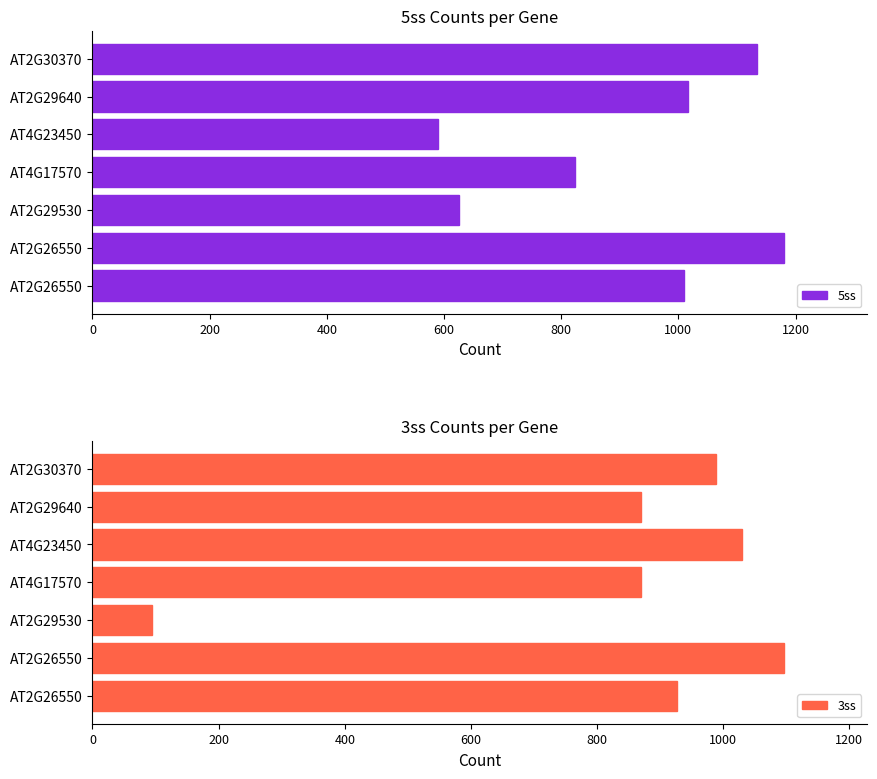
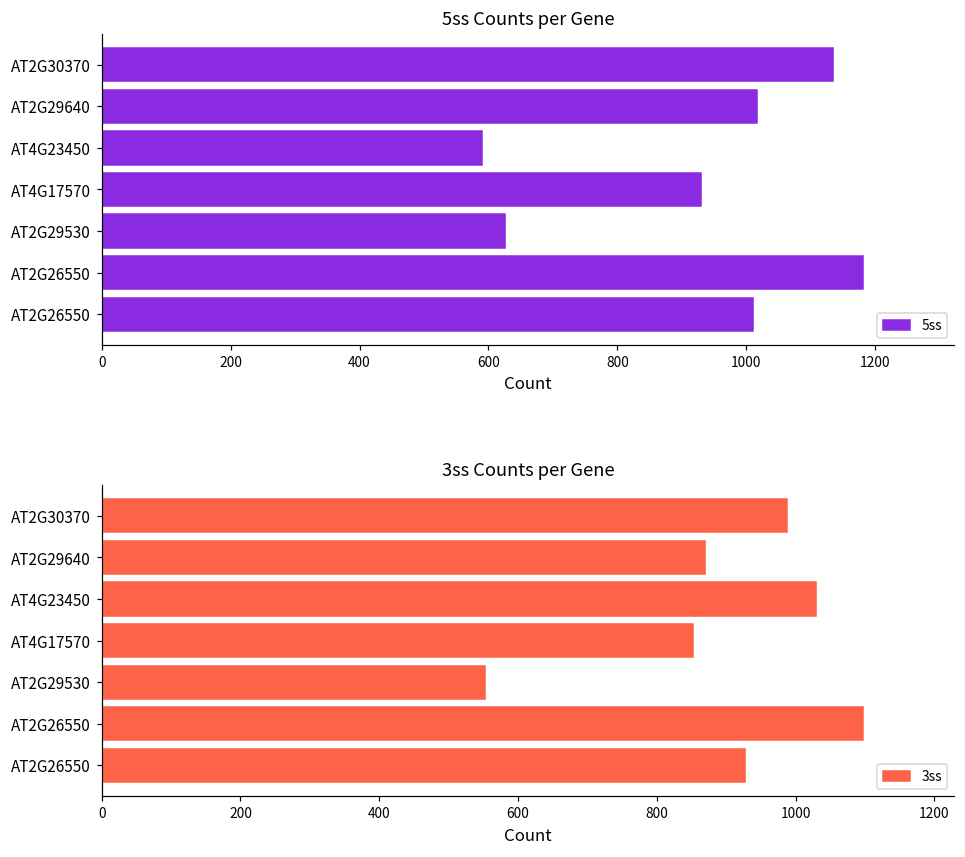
  {
    "5ss Counts per Gene": {
      "AT2G30370": 1130,
      "AT2G29640": 1020,
      "AT4G23450": 590,
-     "AT4G17570": 820,
+     "AT4G17570": 930,
      "AT2G29530": 630
    },
    "3ss Counts per Gene": {
      "AT2G30370": 990,
      "AT2G29640": 870,
      "AT4G23450": 1030,
-     "AT4G17570": 870,
-     "AT2G29530": 90
+     "AT4G17570": 850,
+     "AT2G29530": 550
    }
  }
